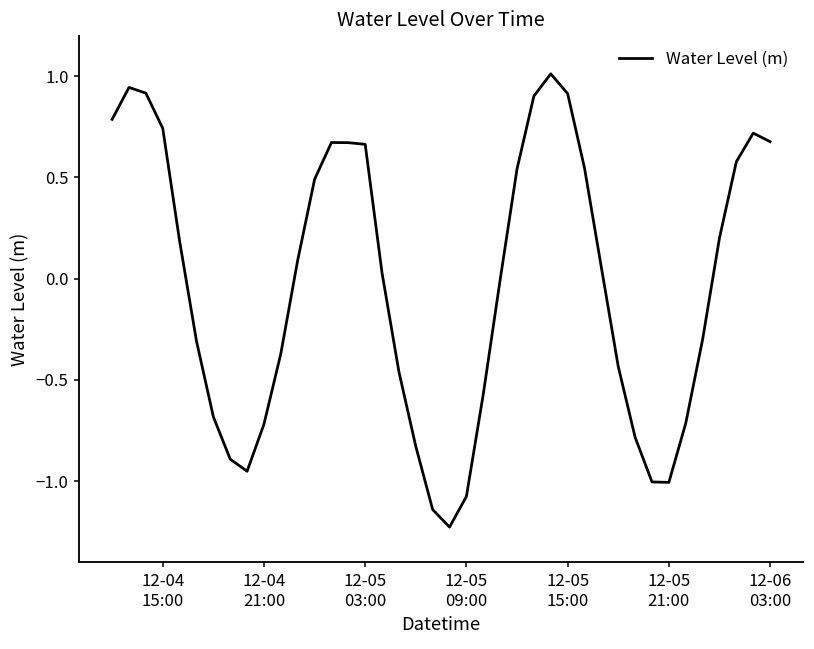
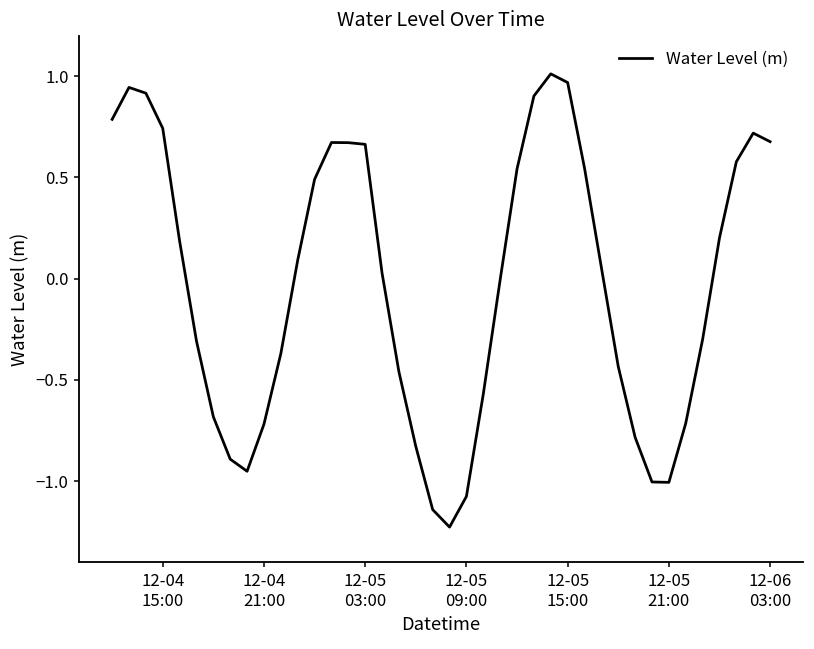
  {
    "12-04 15:00": 0.74,
    "12-04 21:00": -0.72,
    "12-05 03:00": 0.66,
    "12-05 09:00": -1.08,
-   "12-05 15:00": 0.91,
+   "12-05 15:00": 0.97,
    "12-05 21:00": -1.01,
    "12-06 03:00": 0.68
  }
